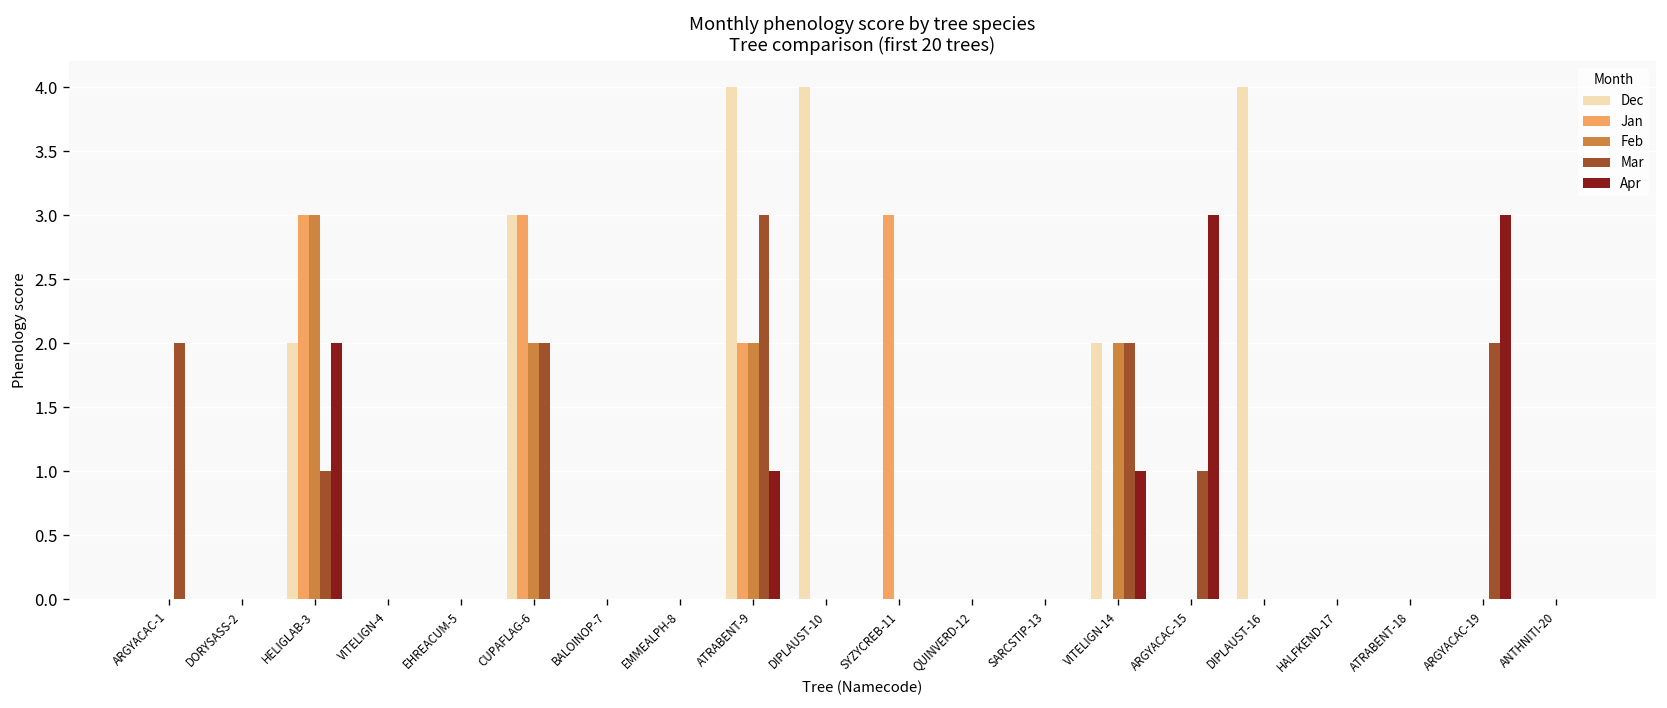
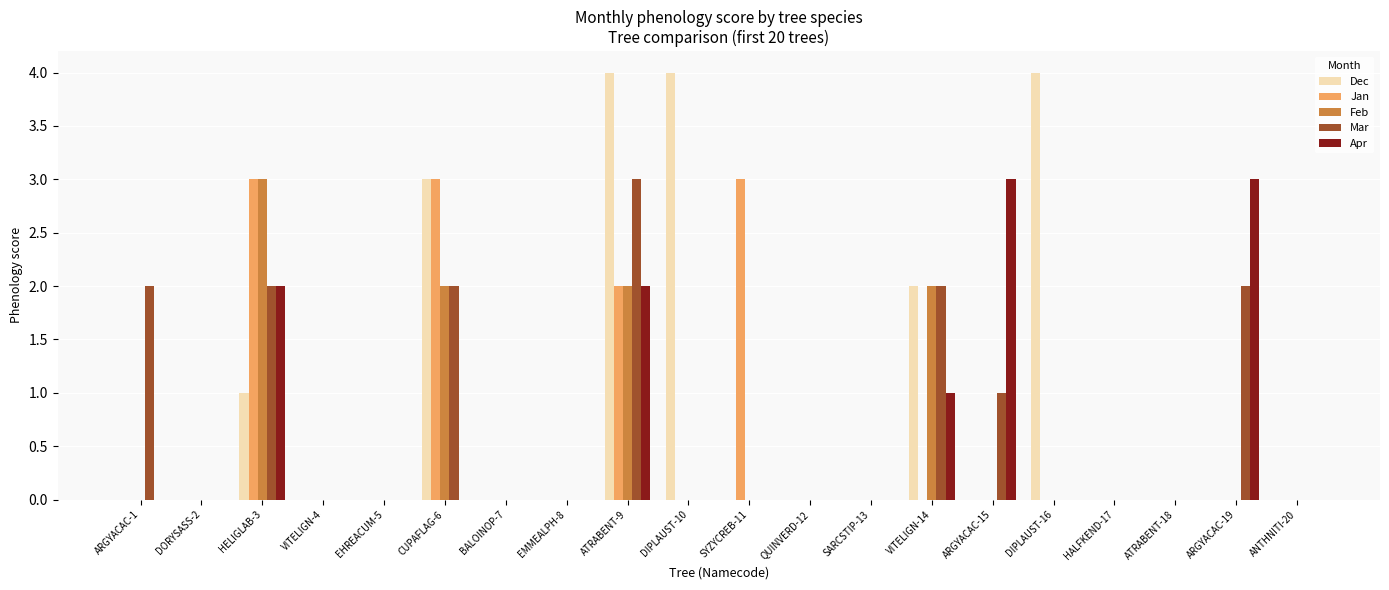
  {
    "Dec": {
      "ARGYACAC-1": 0,
      "DORYSASS-2": 0,
-     "HELIGLAB-3": 2,
+     "HELIGLAB-3": 1,
      "VITELIGN-4": 0,
      "EHREACUM-5": 0,
      "CUPAFLAG-6": 3,
      "BALOINOP-7": 0,
      "EMMEALPH-8": 0,
      "ATRABENT-9": 4,
      "DIPLAUST-10": 4,
      "SYZYCREB-11": 0,
      "QUINVERD-12": 0,
      "SARCSTIP-13": 0,
      "VITELIGN-14": 2,
      "ARGYACAC-15": 0,
      "DIPLAUST-16": 4,
      "HALFKEND-17": 0,
      "ATRABENT-18": 0,
      "ARGYACAC-19": 0,
      "ANTHNITI-20": 0
    },
    "Mar": {
      "ARGYACAC-1": 2,
      "DORYSASS-2": 0,
-     "HELIGLAB-3": 1,
+     "HELIGLAB-3": 2,
      "VITELIGN-4": 0,
      "EHREACUM-5": 0,
      "CUPAFLAG-6": 2,
      "BALOINOP-7": 0,
      "EMMEALPH-8": 0,
      "ATRABENT-9": 3,
      "DIPLAUST-10": 0,
      "SYZYCREB-11": 0,
      "QUINVERD-12": 0,
      "SARCSTIP-13": 0,
      "VITELIGN-14": 2,
      "ARGYACAC-15": 1,
      "DIPLAUST-16": 0,
      "HALFKEND-17": 0,
      "ATRABENT-18": 0,
      "ARGYACAC-19": 2,
      "ANTHNITI-20": 0
    },
    "Apr": {
      "ARGYACAC-1": 0,
      "DORYSASS-2": 0,
      "HELIGLAB-3": 2,
      "VITELIGN-4": 0,
      "EHREACUM-5": 0,
      "CUPAFLAG-6": 0,
      "BALOINOP-7": 0,
      "EMMEALPH-8": 0,
-     "ATRABENT-9": 1,
+     "ATRABENT-9": 2,
      "DIPLAUST-10": 0,
      "SYZYCREB-11": 0,
      "QUINVERD-12": 0,
      "SARCSTIP-13": 0,
      "VITELIGN-14": 1,
      "ARGYACAC-15": 3,
      "DIPLAUST-16": 0,
      "HALFKEND-17": 0,
      "ATRABENT-18": 0,
      "ARGYACAC-19": 3,
      "ANTHNITI-20": 0
    }
  }
